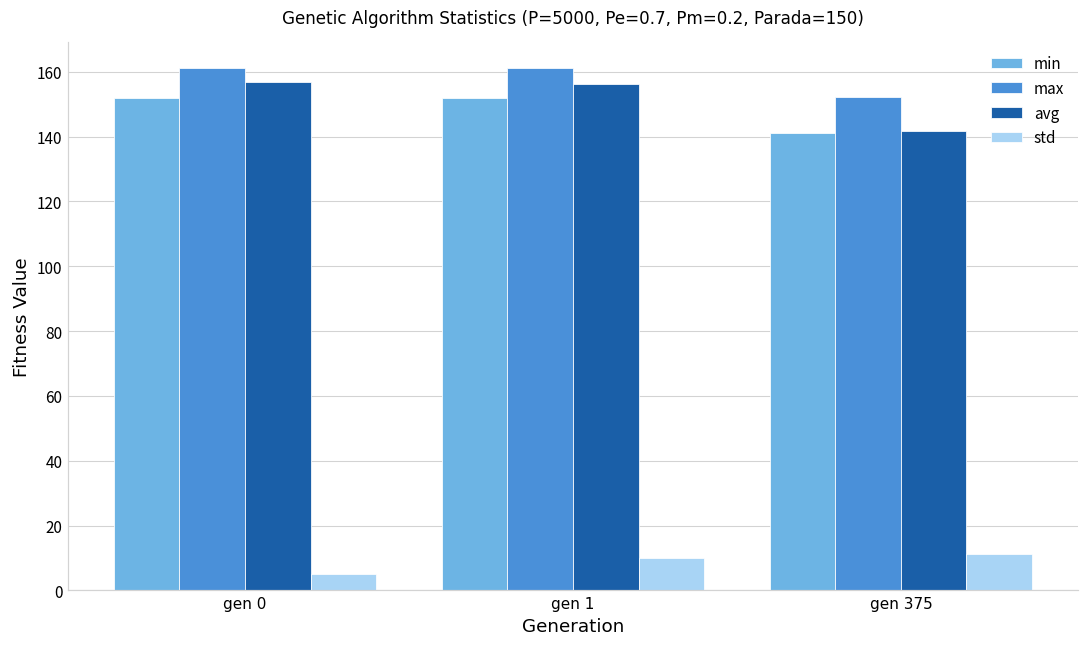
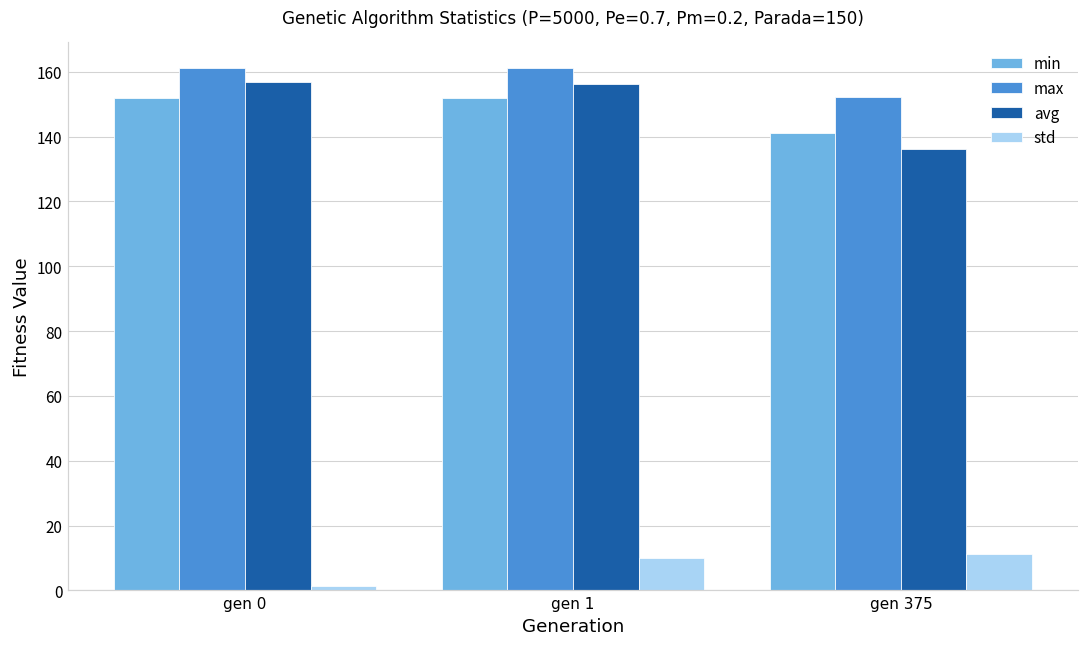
  {
    "avg": {
      "gen 0": 157,
      "gen 1": 156,
-     "gen 375": 142
+     "gen 375": 136
    },
    "std": {
-     "gen 0": 5,
+     "gen 0": 1,
      "gen 1": 10,
      "gen 375": 11
    }
  }
